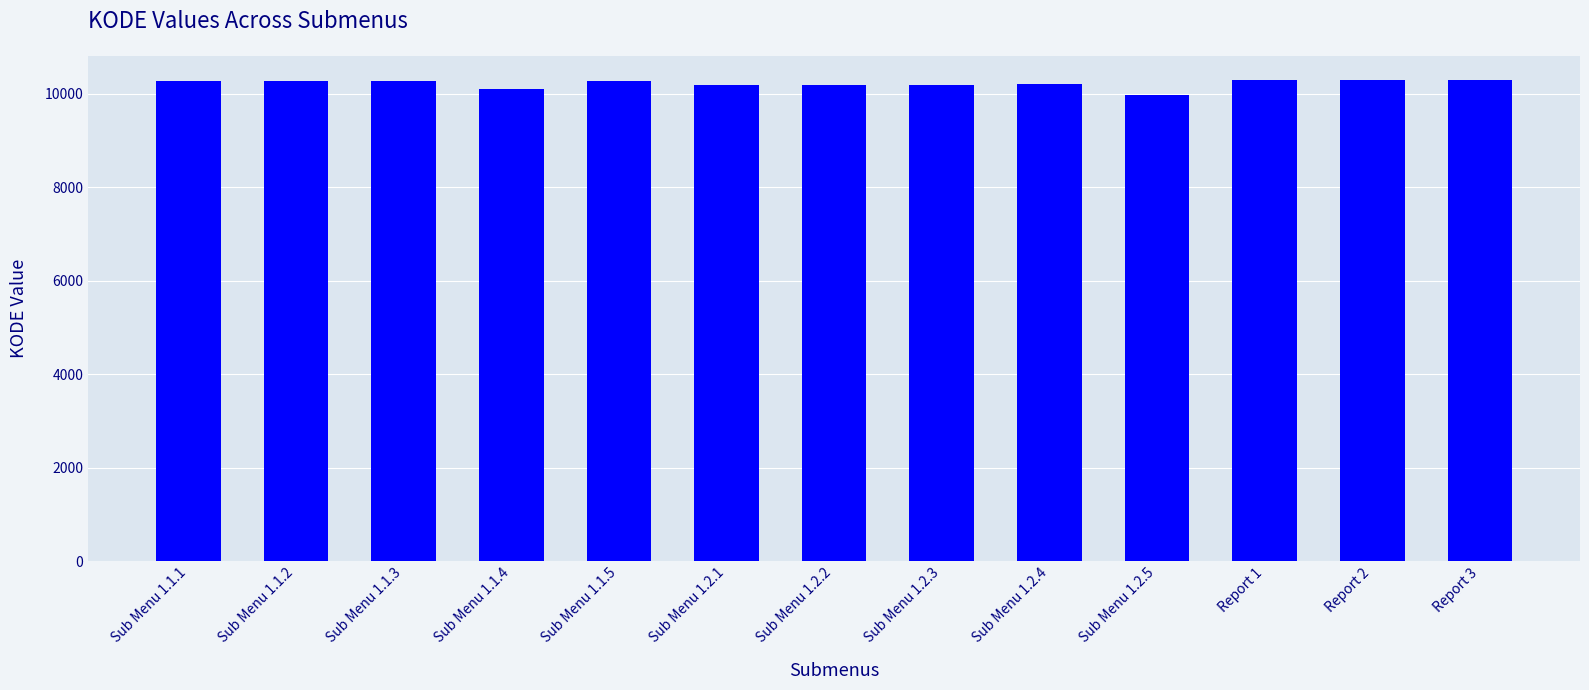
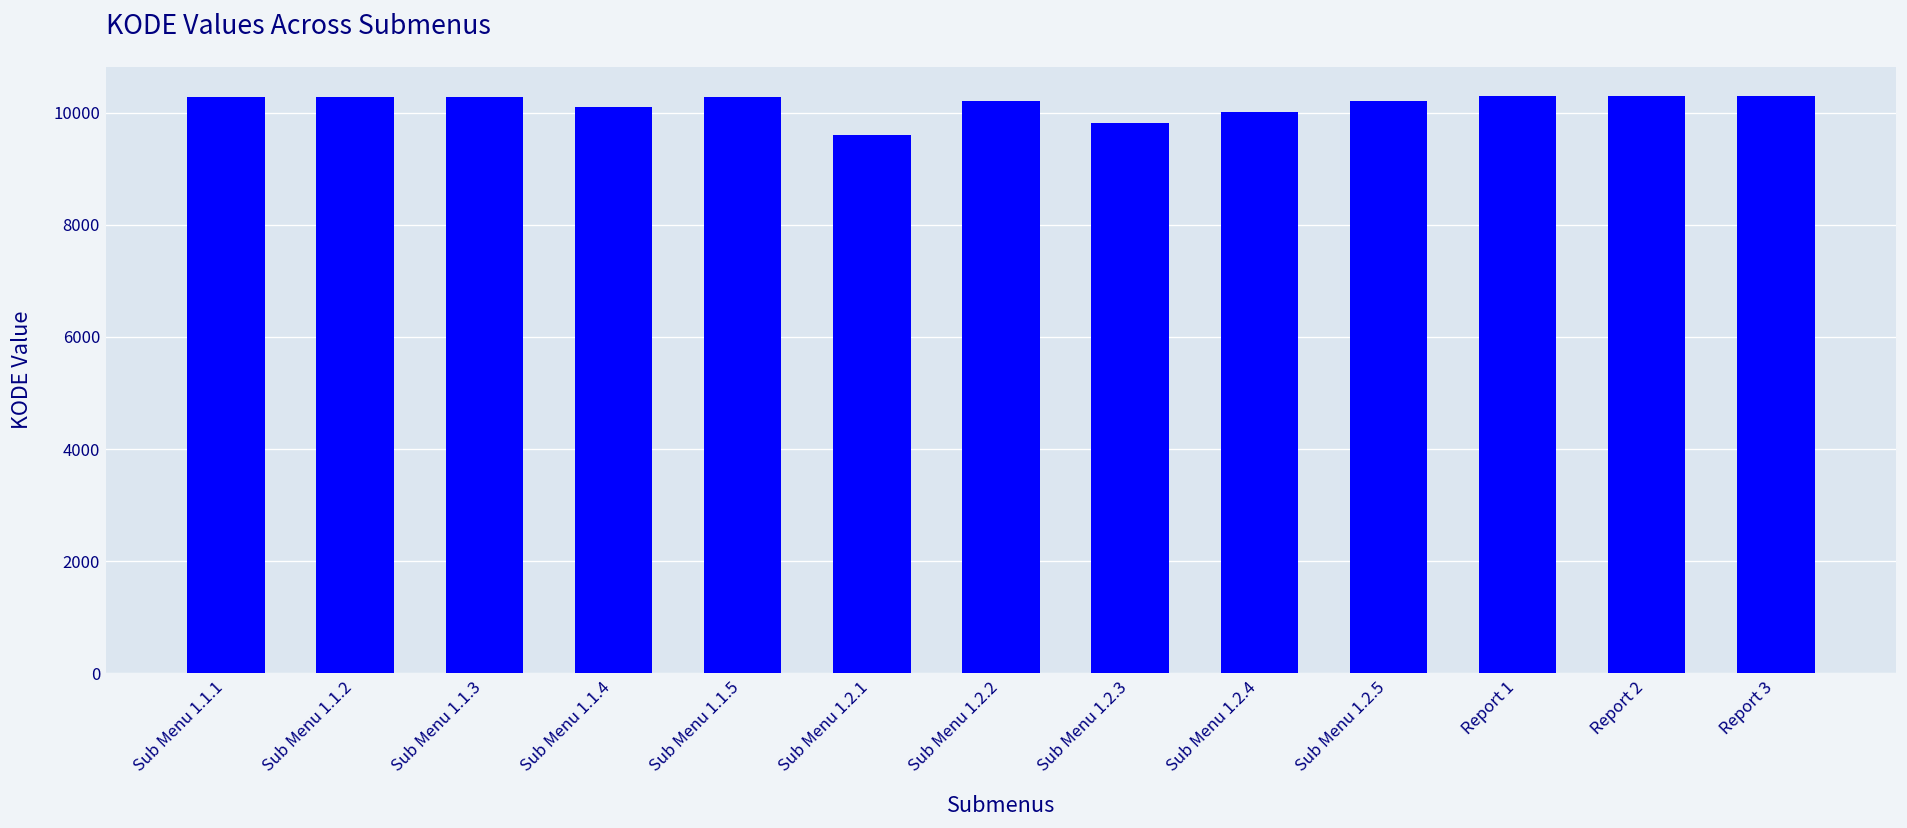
  {
    "Sub Menu 1.1.1": 10300,
    "Sub Menu 1.1.2": 10300,
    "Sub Menu 1.1.3": 10300,
    "Sub Menu 1.1.4": 10100,
    "Sub Menu 1.1.5": 10300,
-   "Sub Menu 1.2.1": 10200,
+   "Sub Menu 1.2.1": 9600,
    "Sub Menu 1.2.2": 10200,
-   "Sub Menu 1.2.3": 10200,
-   "Sub Menu 1.2.4": 10200,
-   "Sub Menu 1.2.5": 10000,
+   "Sub Menu 1.2.3": 9800,
+   "Sub Menu 1.2.4": 10000,
+   "Sub Menu 1.2.5": 10200,
    "Report 1": 10300,
    "Report 2": 10300,
    "Report 3": 10300
  }
